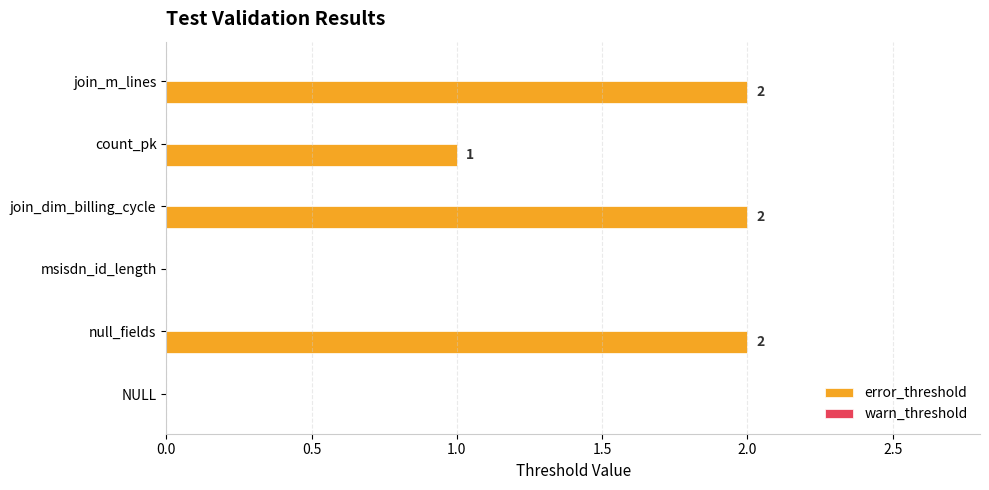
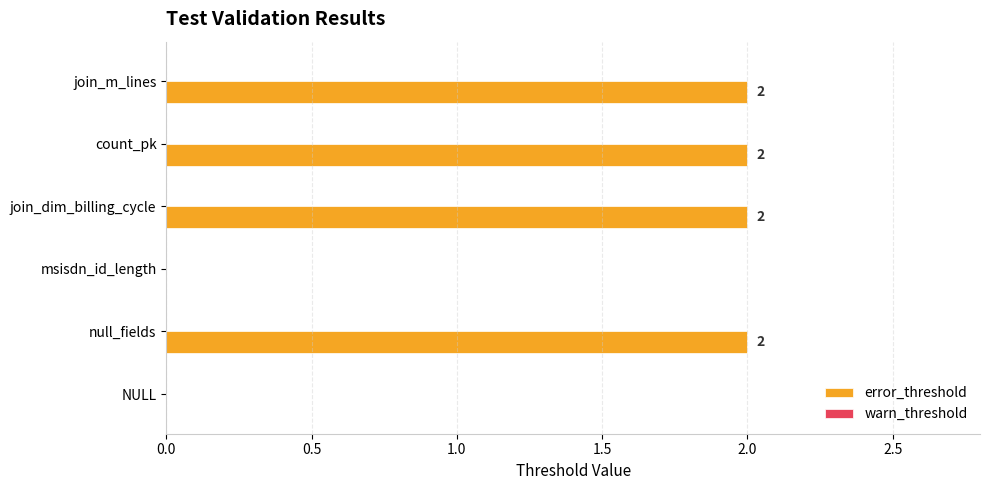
  {
    "error_threshold": {
      "join_m_lines": 2,
-     "count_pk": 1,
+     "count_pk": 2,
      "join_dim_billing_cycle": 2,
      "null_fields": 2
    },
    "warn_threshold": {
      "join_m_lines": 0.00,
      "count_pk": 0.00,
      "join_dim_billing_cycle": 0.00,
      "msisdn_id_length": 0.00,
      "null_fields": 0.00,
      "NULL": 0.00
    }
  }
